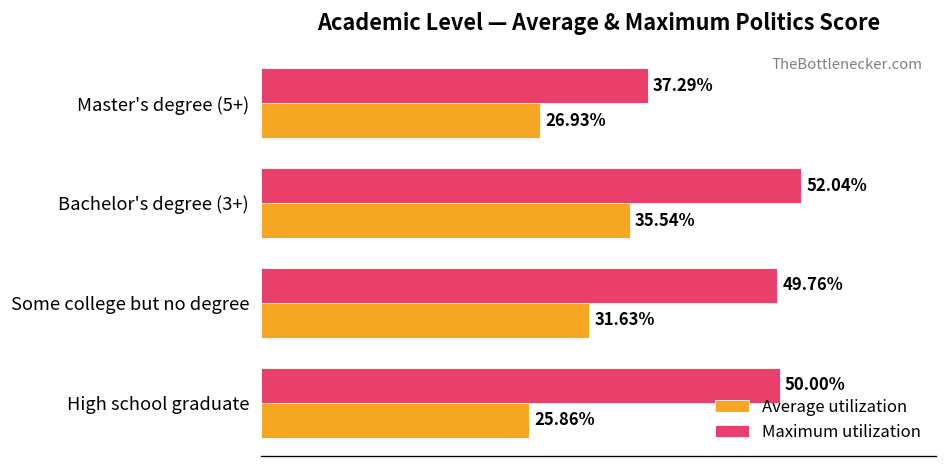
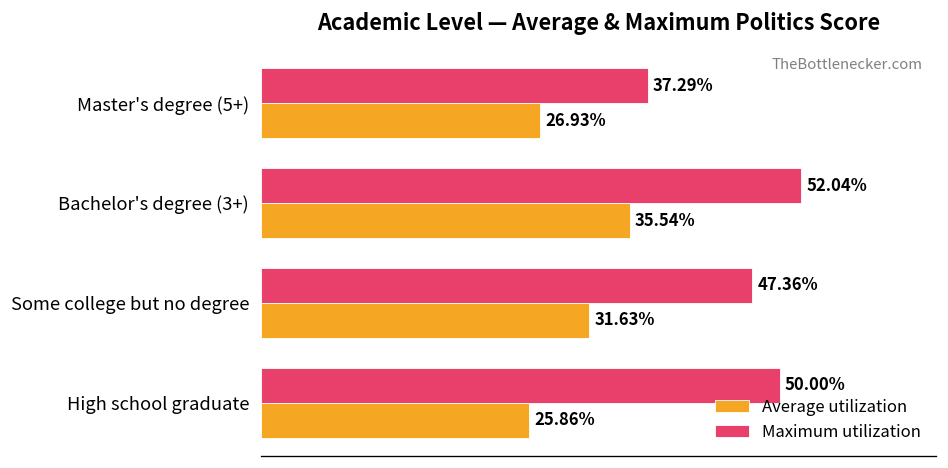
  {
    "Average utilization": {
      "Master's degree (5+)": "26.93%",
      "Bachelor's degree (3+)": "35.54%",
      "Some college but no degree": "31.63%",
      "High school graduate": "25.86%"
    },
    "Maximum utilization": {
      "Master's degree (5+)": "37.29%",
      "Bachelor's degree (3+)": "52.04%",
-     "Some college but no degree": "49.76%",
+     "Some college but no degree": "47.36%",
      "High school graduate": "50.00%"
    }
  }
